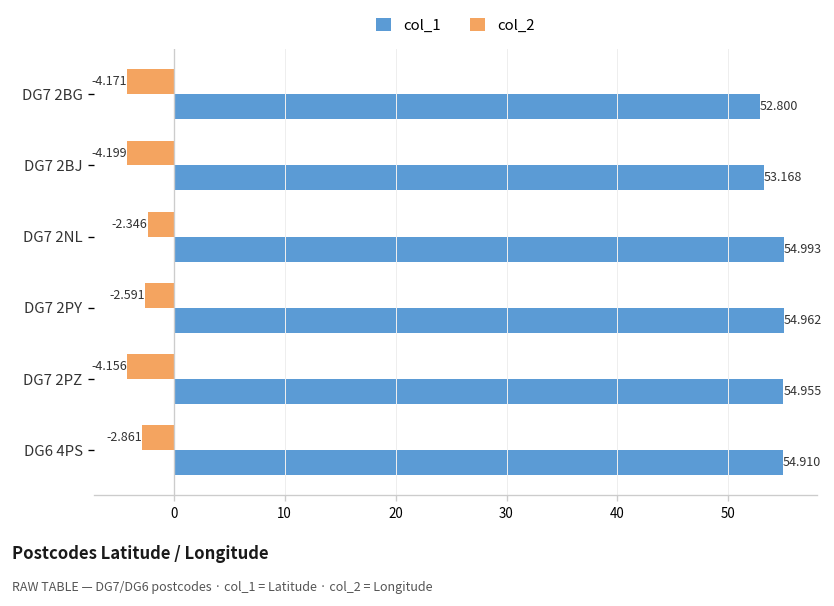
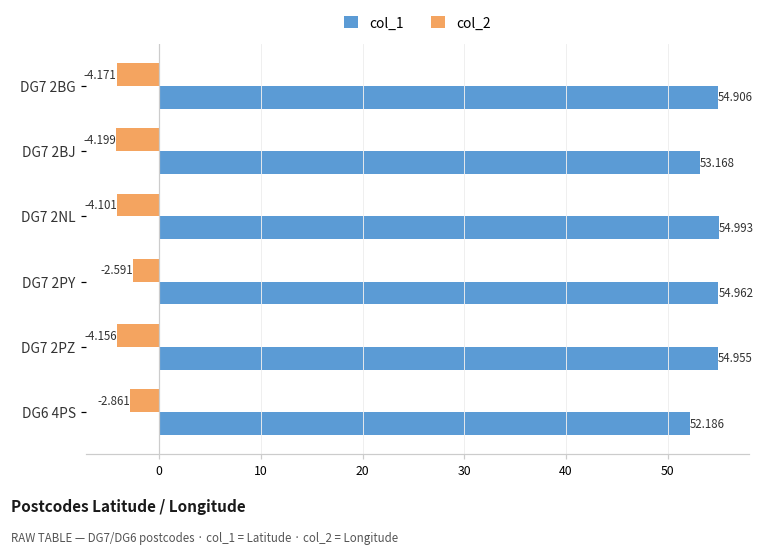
  {
    "col_1": {
-     "DG7 2BG": 52.800,
+     "DG7 2BG": 54.906,
      "DG7 2BJ": 53.168,
      "DG7 2NL": 54.993,
      "DG7 2PY": 54.962,
      "DG7 2PZ": 54.955,
-     "DG6 4PS": 54.910
+     "DG6 4PS": 52.186
    },
    "col_2": {
      "DG7 2BG": -4.171,
      "DG7 2BJ": -4.199,
-     "DG7 2NL": -2.346,
+     "DG7 2NL": -4.101,
      "DG7 2PY": -2.591,
      "DG7 2PZ": -4.156,
      "DG6 4PS": -2.861
    }
  }
